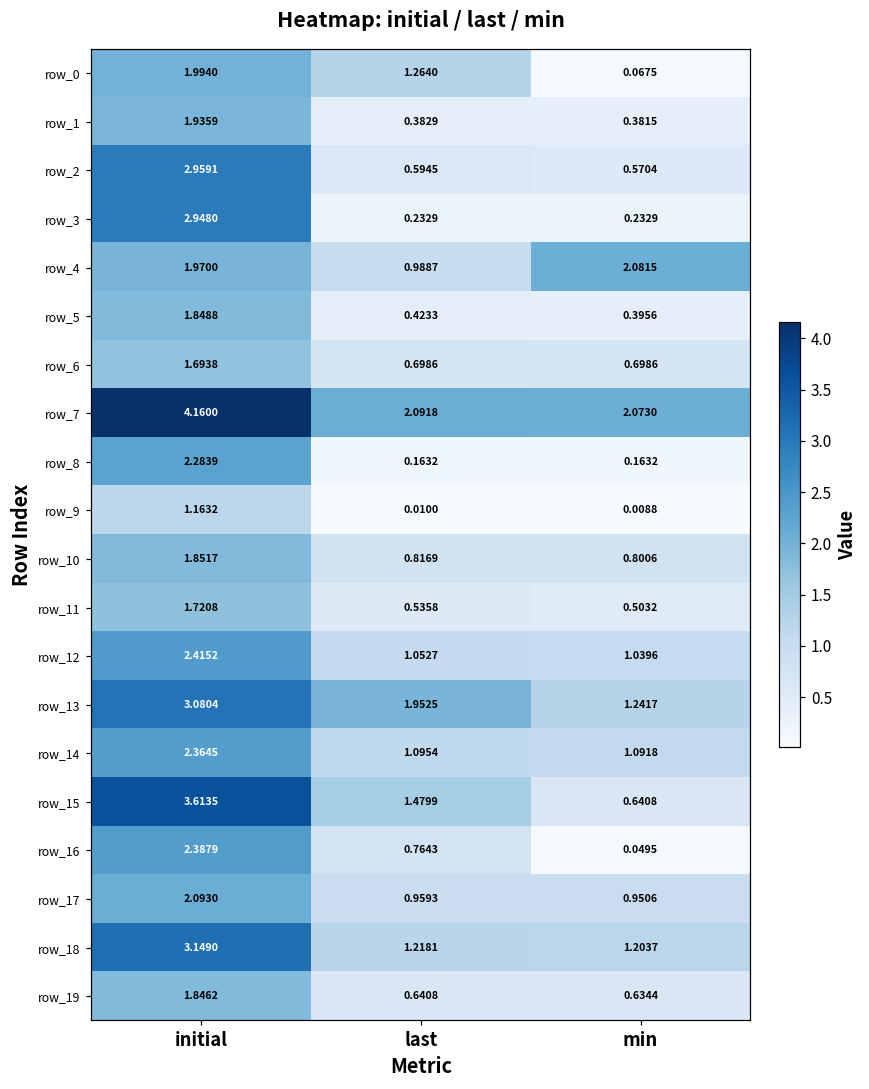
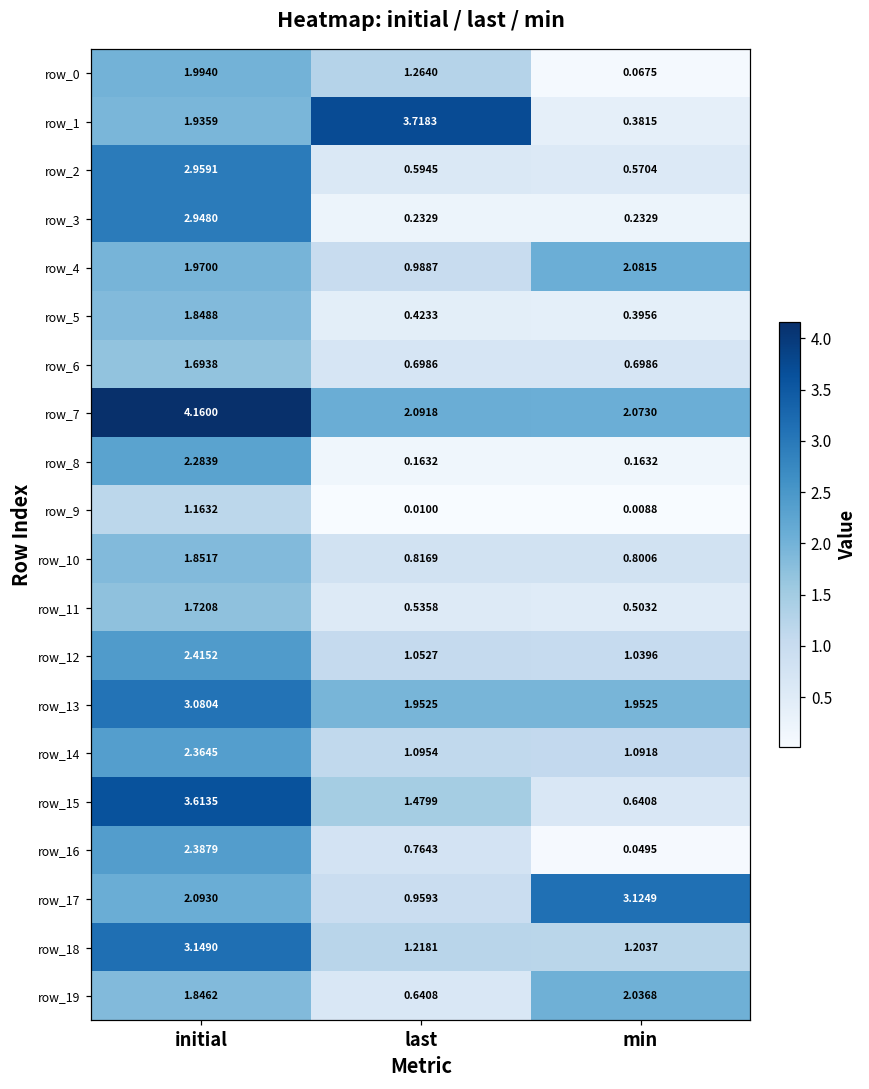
  {
    "row_0": {
      "initial": 1.9940,
      "last": 1.2640,
      "min": 0.0675
    },
    "row_1": {
      "initial": 1.9359,
-     "last": 0.3829,
+     "last": 3.7183,
      "min": 0.3815
    },
    "row_2": {
      "initial": 2.9591,
      "last": 0.5945,
      "min": 0.5704
    },
    "row_3": {
      "initial": 2.9480,
      "last": 0.2329,
      "min": 0.2329
    },
    "row_4": {
      "initial": 1.9700,
      "last": 0.9887,
      "min": 2.0815
    },
    "row_5": {
      "initial": 1.8488,
      "last": 0.4233,
      "min": 0.3956
    },
    "row_6": {
      "initial": 1.6938,
      "last": 0.6986,
      "min": 0.6986
    },
    "row_7": {
      "initial": 4.1600,
      "last": 2.0918,
      "min": 2.0730
    },
    "row_8": {
      "initial": 2.2839,
      "last": 0.1632,
      "min": 0.1632
    },
    "row_9": {
      "initial": 1.1632,
      "last": 0.0100,
      "min": 0.0088
    },
    "row_10": {
      "initial": 1.8517,
      "last": 0.8169,
      "min": 0.8006
    },
    "row_11": {
      "initial": 1.7208,
      "last": 0.5358,
      "min": 0.5032
    },
    "row_12": {
      "initial": 2.4152,
      "last": 1.0527,
      "min": 1.0396
    },
    "row_13": {
      "initial": 3.0804,
      "last": 1.9525,
-     "min": 1.2417
+     "min": 1.9525
    },
    "row_14": {
      "initial": 2.3645,
      "last": 1.0954,
      "min": 1.0918
    },
    "row_15": {
      "initial": 3.6135,
      "last": 1.4799,
      "min": 0.6408
    },
    "row_16": {
      "initial": 2.3879,
      "last": 0.7643,
      "min": 0.0495
    },
    "row_17": {
      "initial": 2.0930,
      "last": 0.9593,
-     "min": 0.9506
+     "min": 3.1249
    },
    "row_18": {
      "initial": 3.1490,
      "last": 1.2181,
      "min": 1.2037
    },
    "row_19": {
      "initial": 1.8462,
      "last": 0.6408,
-     "min": 0.6344
+     "min": 2.0368
    }
  }
